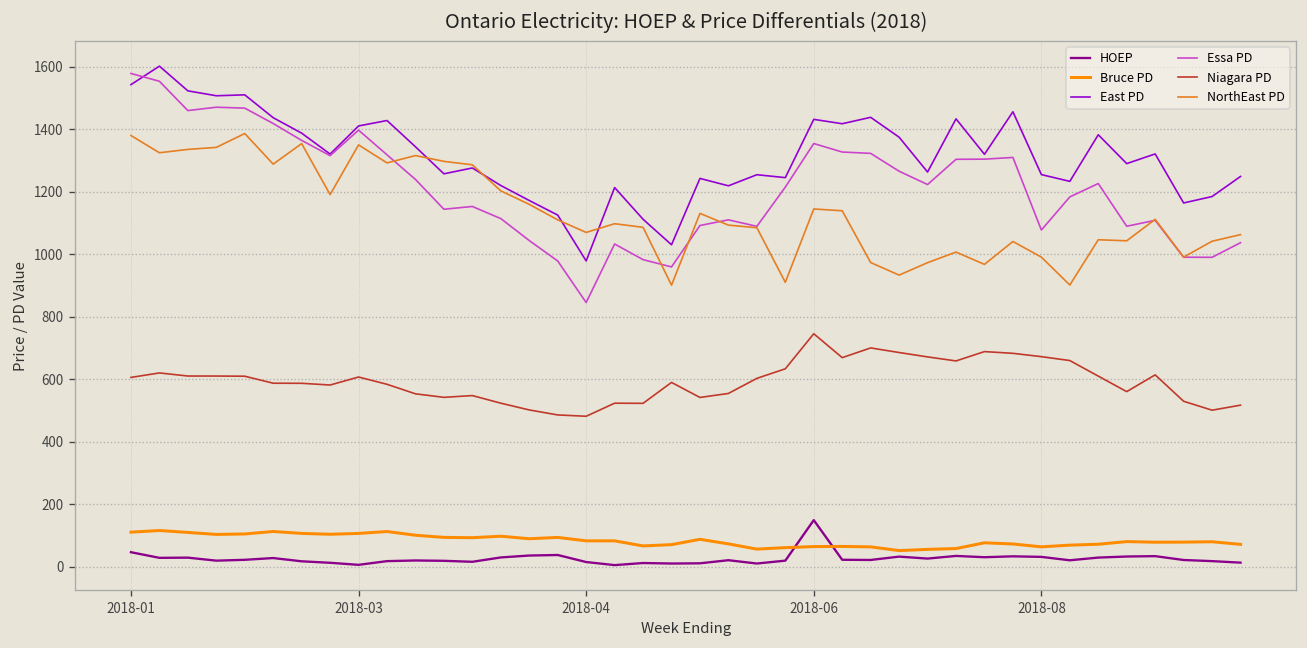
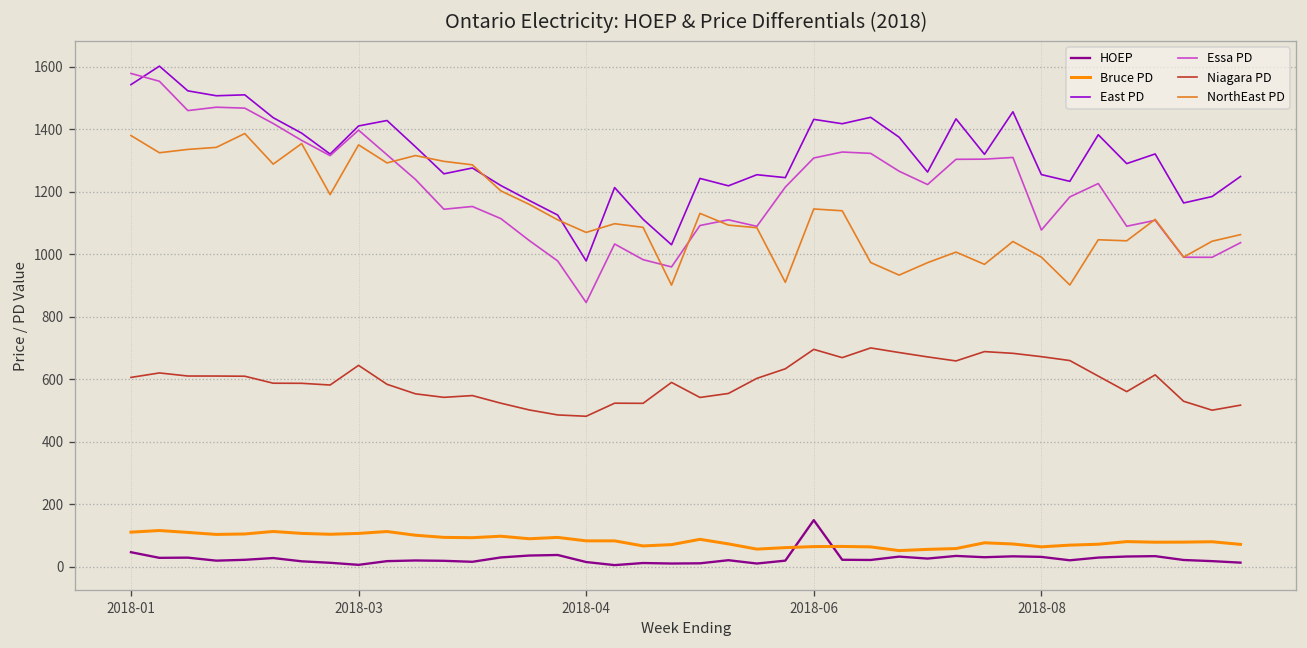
  {
    "HOEP": {
      "2018-01": 50,
      "2018-03": 10,
      "2018-04": 20,
      "2018-06": 150,
      "2018-08": 30
    },
    "East PD": {
      "2018-01": 1540,
      "2018-03": 1410,
      "2018-04": 980,
      "2018-06": 1430,
      "2018-08": 1260
    },
    "Essa PD": {
      "2018-01": 1580,
      "2018-03": 1400,
      "2018-04": 850,
-     "2018-06": 1350,
+     "2018-06": 1310,
      "2018-08": 1080
    },
    "Niagara PD": {
      "2018-01": 610,
-     "2018-03": 610,
+     "2018-03": 640,
      "2018-04": 480,
-     "2018-06": 750,
+     "2018-06": 700,
      "2018-08": 670
    }
  }
